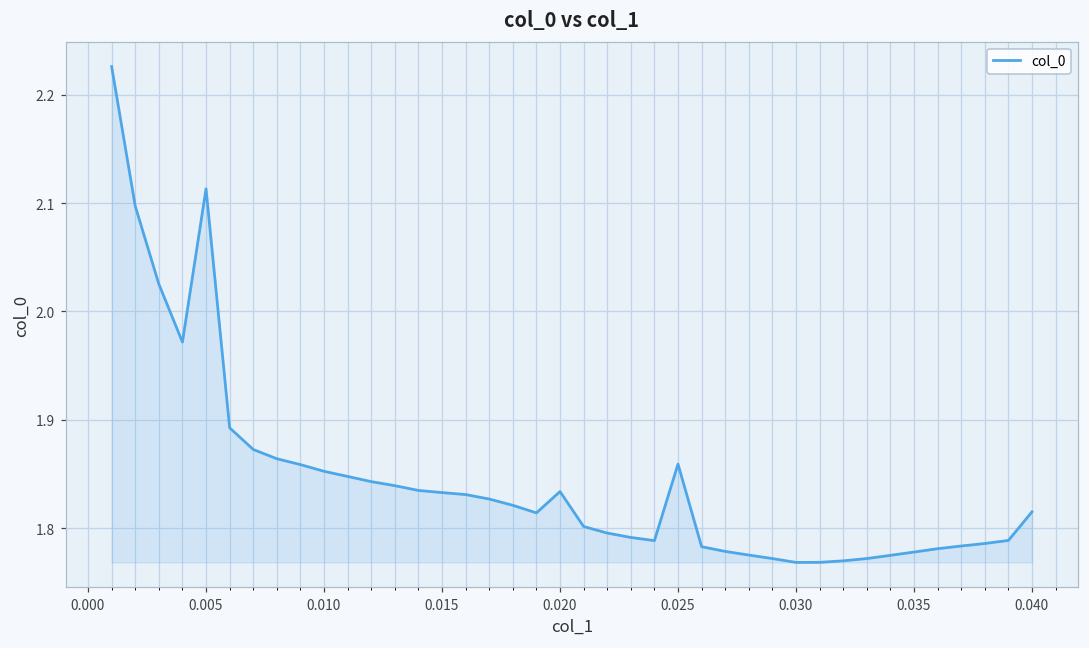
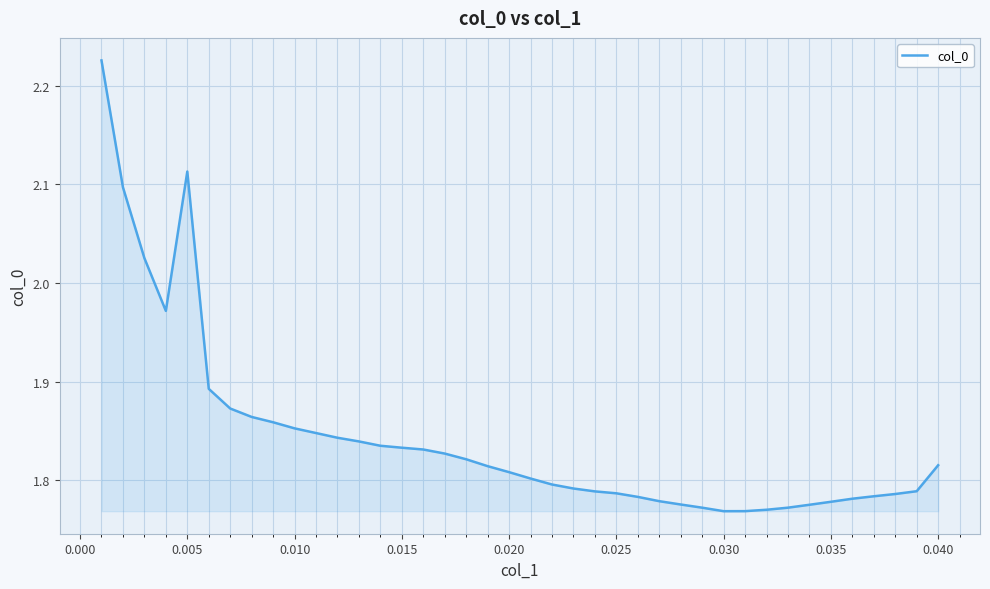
  {
    "0.005": 2.11,
    "0.010": 1.85,
    "0.015": 1.83,
-   "0.020": 1.83,
-   "0.025": 1.86,
+   "0.020": 1.81,
+   "0.025": 1.79,
    "0.030": 1.77,
    "0.035": 1.78,
    "0.040": 1.82
  }
